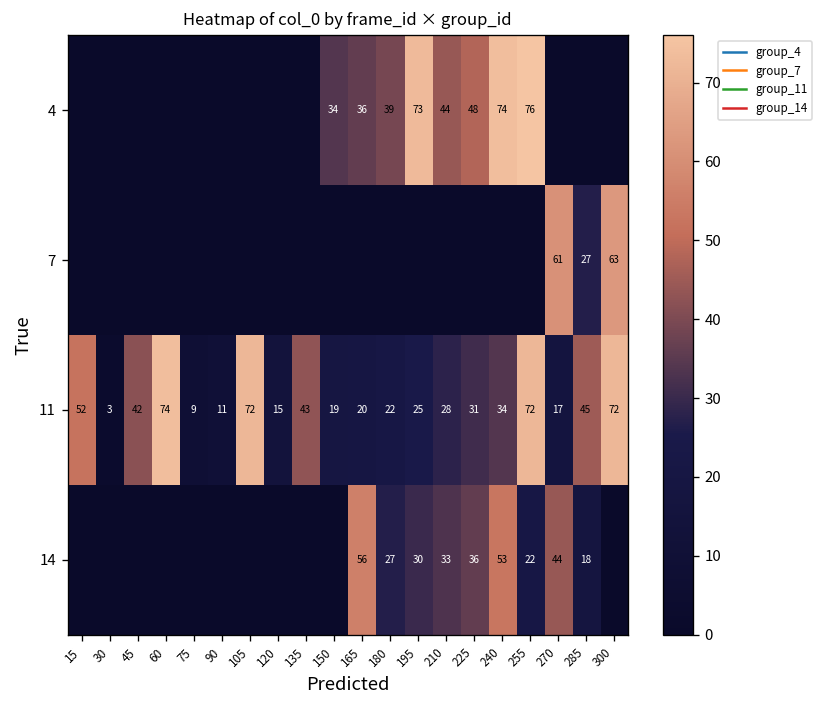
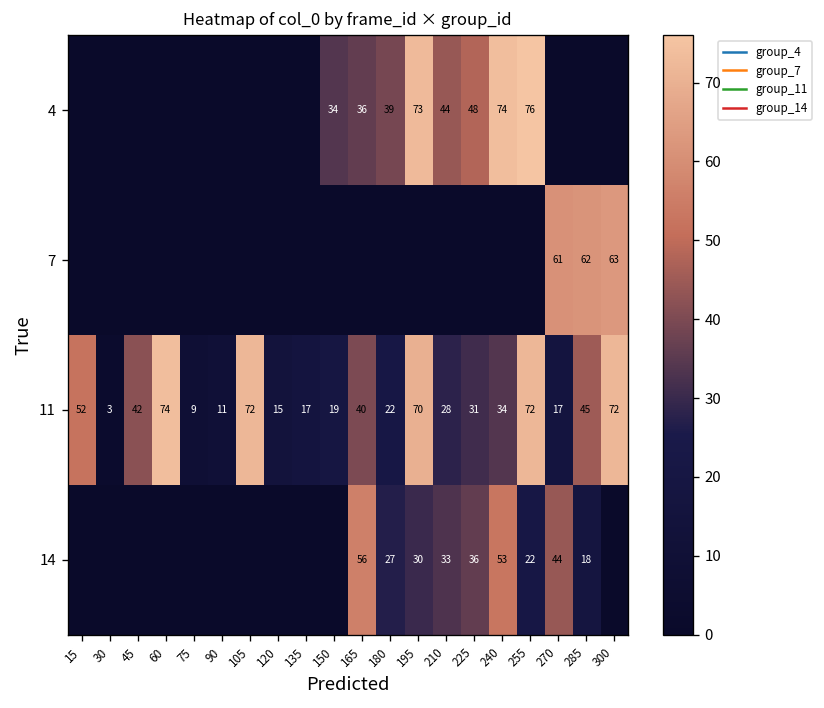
  {
    "4": {
      "150": 34,
      "165": 36,
      "180": 39,
      "195": 73,
      "210": 44,
      "225": 48,
      "240": 74,
      "255": 76
    },
    "7": {
      "270": 61,
-     "285": 27,
+     "285": 62,
      "300": 63
    },
    "11": {
      "15": 52,
      "30": 3,
      "45": 42,
      "60": 74,
      "75": 9,
      "90": 11,
      "105": 72,
      "120": 15,
-     "135": 43,
+     "135": 17,
      "150": 19,
-     "165": 20,
+     "165": 40,
      "180": 22,
-     "195": 25,
+     "195": 70,
      "210": 28,
      "225": 31,
      "240": 34,
      "255": 72,
      "270": 17,
      "285": 45,
      "300": 72
    },
    "14": {
      "165": 56,
      "180": 27,
      "195": 30,
      "210": 33,
      "225": 36,
      "240": 53,
      "255": 22,
      "270": 44,
      "285": 18
    }
  }
